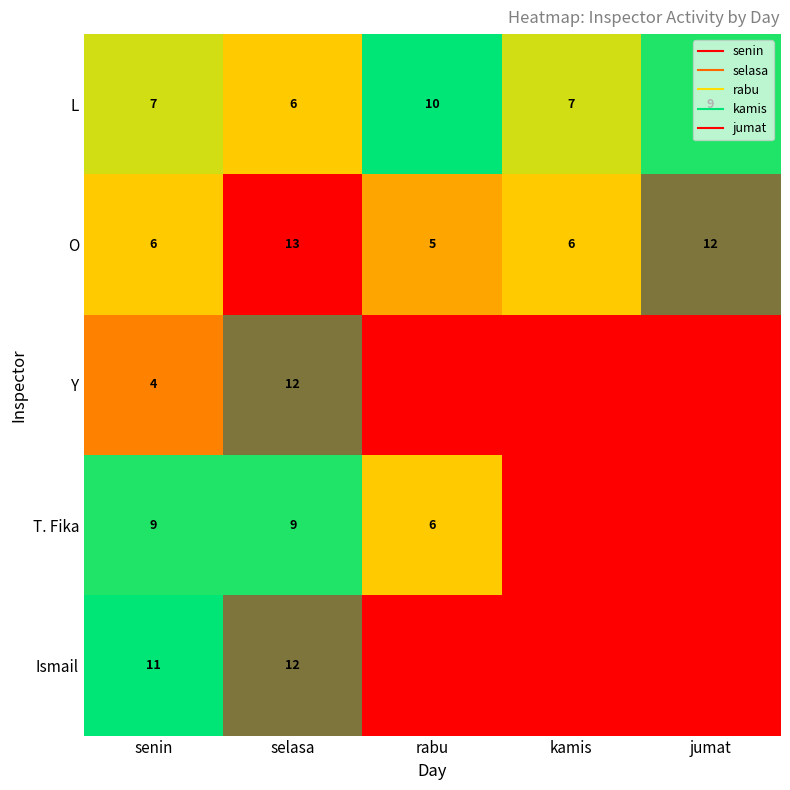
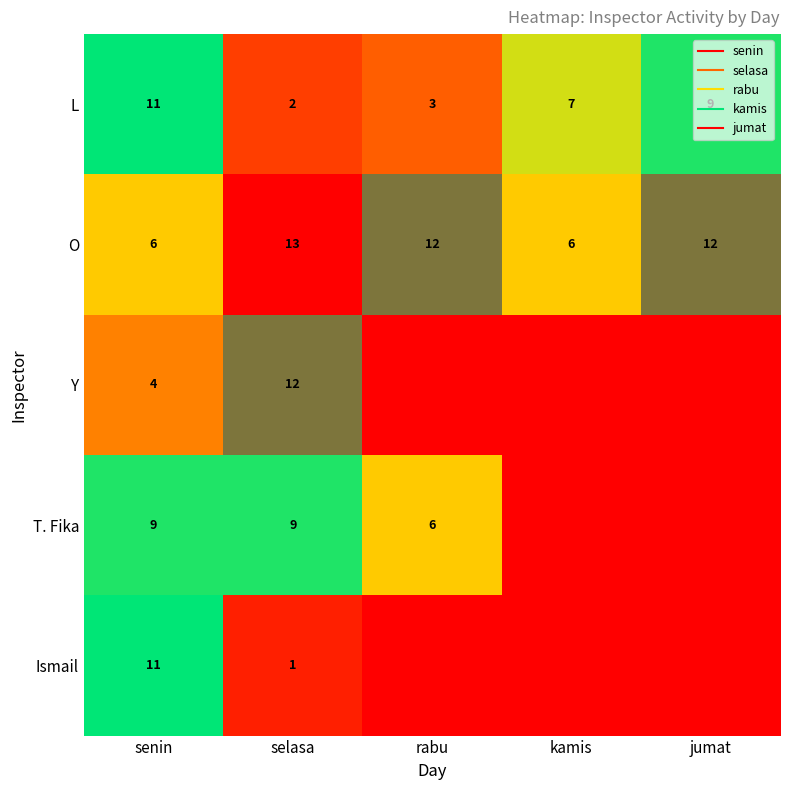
  {
    "L": {
-     "senin": 7,
-     "selasa": 6,
-     "rabu": 10,
+     "senin": 11,
+     "selasa": 2,
+     "rabu": 3,
      "kamis": 7
    },
    "O": {
      "senin": 6,
      "selasa": 13,
-     "rabu": 5,
+     "rabu": 12,
      "kamis": 6,
      "jumat": 12
    },
    "Y": {
      "senin": 4,
      "selasa": 12
    },
    "T. Fika": {
      "senin": 9,
      "selasa": 9,
      "rabu": 6
    },
    "Ismail": {
      "senin": 11,
-     "selasa": 12
+     "selasa": 1
    }
  }
